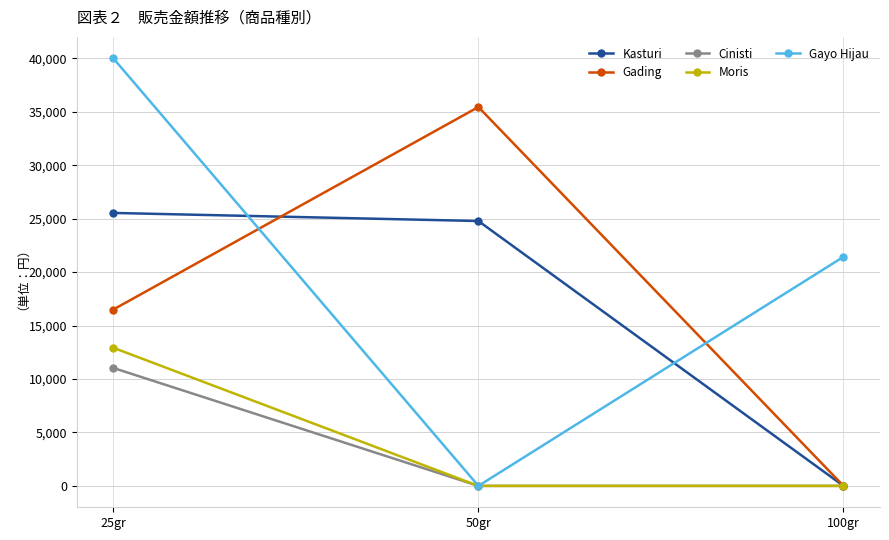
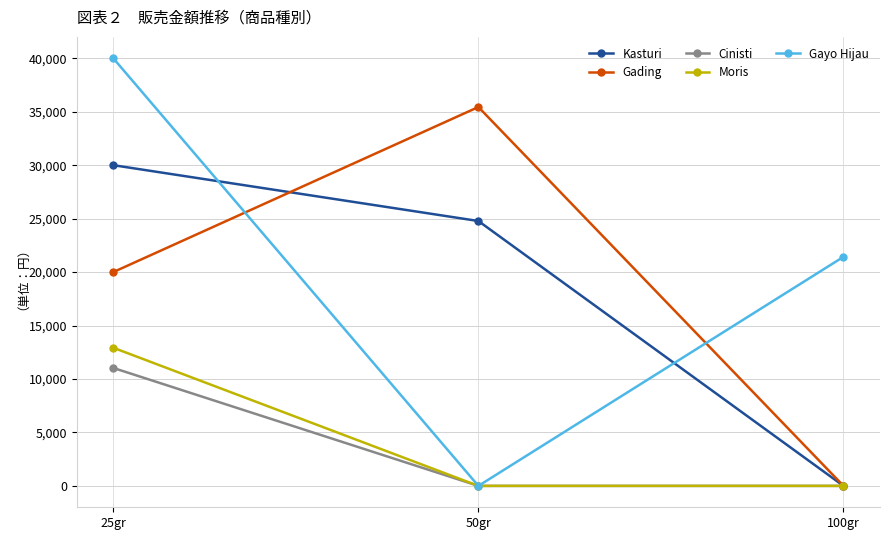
  {
    "Kasturi": {
-     "25gr": "25,500",
+     "25gr": "30,000",
      "50gr": "24,800"
    },
    "Gading": {
-     "25gr": "16,500",
+     "25gr": "20,000",
      "50gr": "35,400"
    },
    "Cinisti": {
      "25gr": "11,000"
    },
    "Moris": {
      "25gr": "12,900"
    },
    "Gayo Hijau": {
      "25gr": "40,000",
      "100gr": "21,400"
    }
  }
